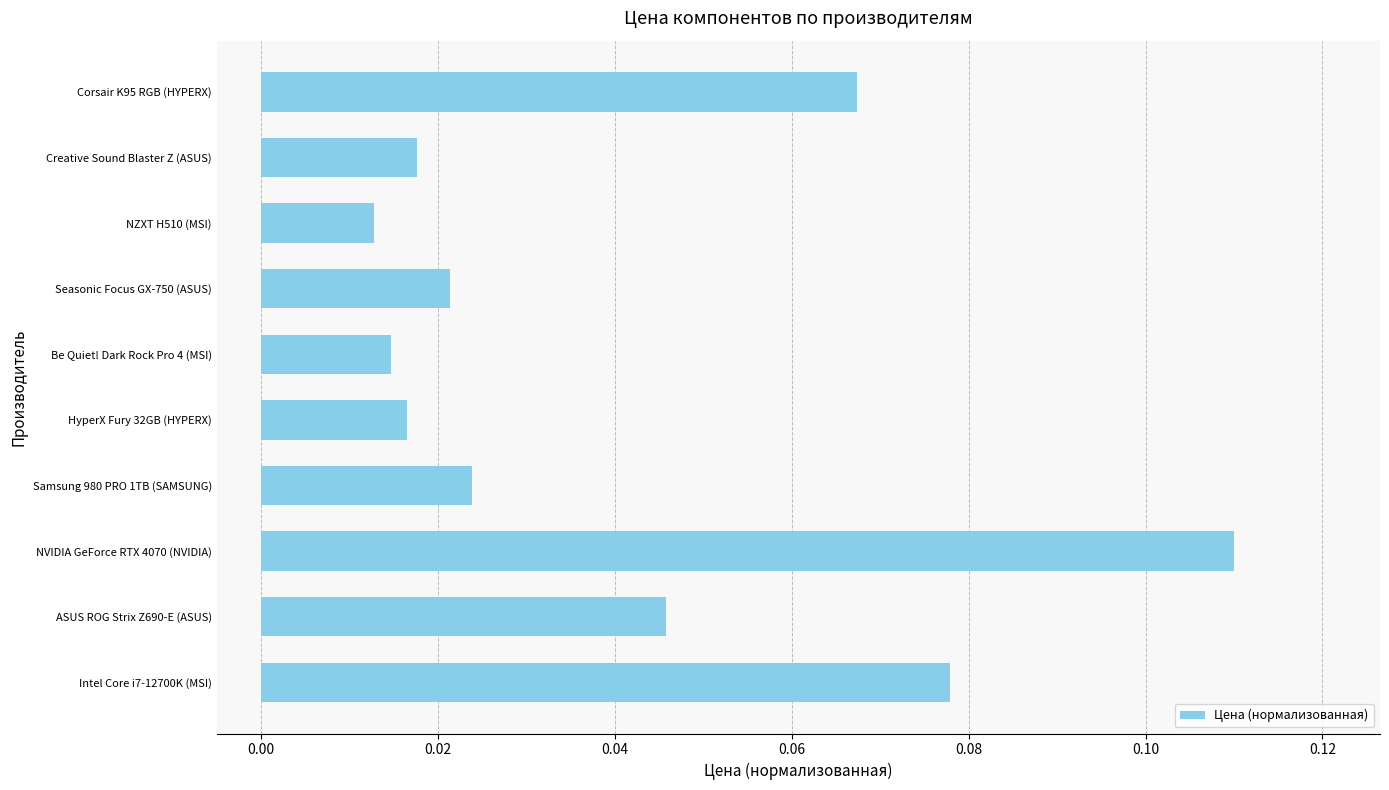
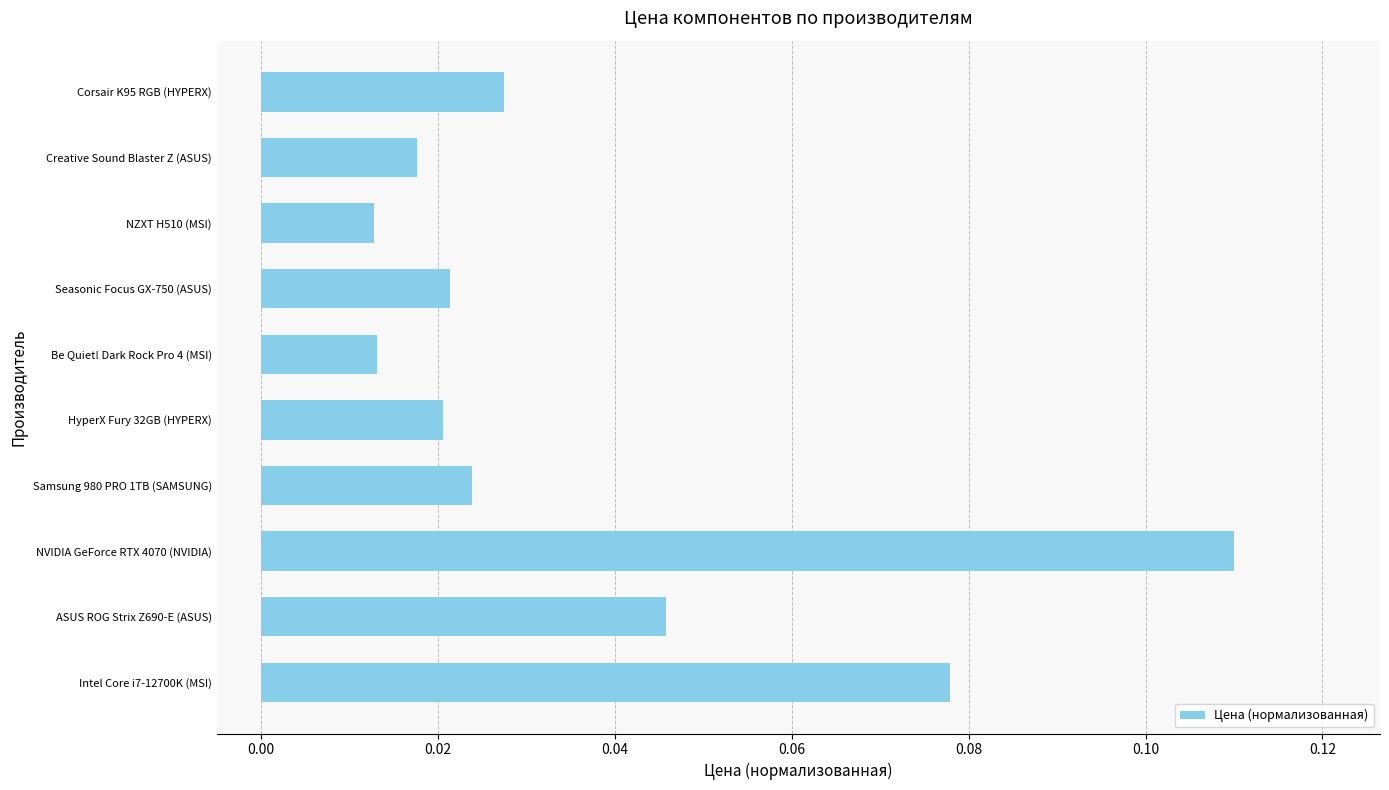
  {
-   "Corsair K95 RGB (HYPERX)": 0.067,
+   "Corsair K95 RGB (HYPERX)": 0.027,
    "Creative Sound Blaster Z (ASUS)": 0.018,
    "NZXT H510 (MSI)": 0.013,
    "Seasonic Focus GX-750 (ASUS)": 0.021,
-   "Be Quiet! Dark Rock Pro 4 (MSI)": 0.015,
-   "HyperX Fury 32GB (HYPERX)": 0.016,
+   "Be Quiet! Dark Rock Pro 4 (MSI)": 0.013,
+   "HyperX Fury 32GB (HYPERX)": 0.021,
    "Samsung 980 PRO 1TB (SAMSUNG)": 0.024,
    "NVIDIA GeForce RTX 4070 (NVIDIA)": 0.110,
    "ASUS ROG Strix Z690-E (ASUS)": 0.046,
    "Intel Core i7-12700K (MSI)": 0.078
  }
